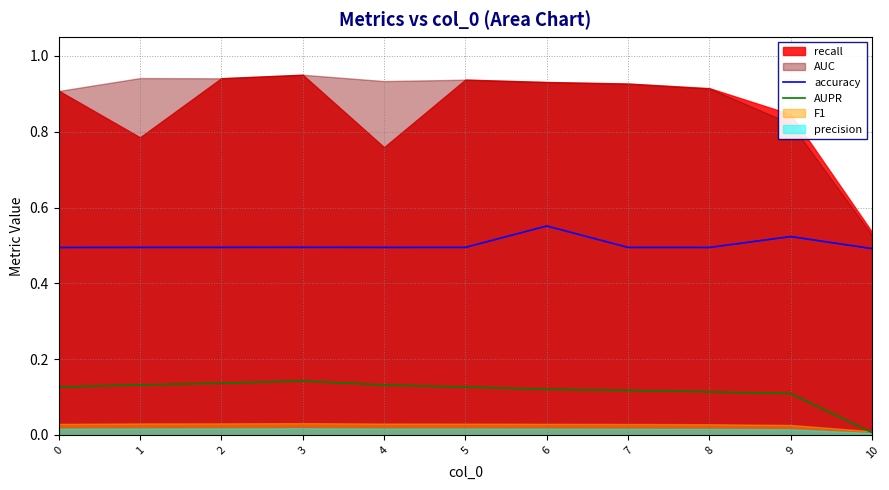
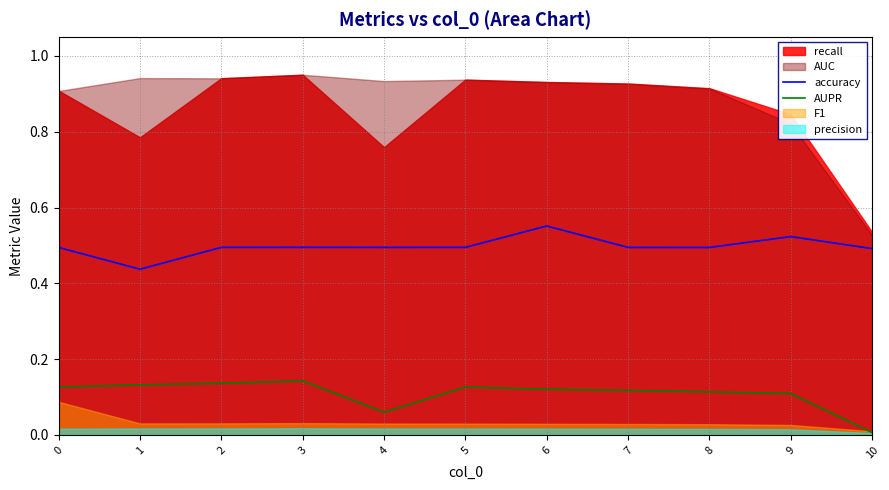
  {
    "accuracy": {
      "0": 0.49,
-     "1": 0.49,
+     "1": 0.44,
      "2": 0.49,
      "3": 0.50,
      "4": 0.49,
      "5": 0.49,
      "6": 0.55,
      "7": 0.49,
      "8": 0.49,
      "9": 0.52,
      "10": 0.49
    },
    "recall": {
      "1": 0.79,
      "4": 0.76,
      "10": 0.54
    },
    "AUPR": {
      "0": 0.13,
      "1": 0.13,
      "2": 0.14,
      "3": 0.14,
-     "4": 0.13,
+     "4": 0.06,
      "5": 0.13,
      "6": 0.12,
      "7": 0.12,
      "8": 0.11,
      "9": 0.11
    },
    "AUC": {
      "1": 0.94,
      "4": 0.93,
      "10": 0.53
    },
    "F1": {
-     "0": 0.03,
+     "0": 0.09,
      "1": 0.03,
      "2": 0.03,
      "3": 0.03,
      "4": 0.03,
      "5": 0.03,
      "6": 0.03,
      "7": 0.03,
      "8": 0.03,
      "9": 0.03
    },
    "precision": {
      "0": 0.02,
      "1": 0.02,
      "2": 0.02,
      "3": 0.02,
      "4": 0.02,
      "5": 0.02,
      "6": 0.02,
      "7": 0.02,
      "8": 0.02,
      "9": 0.02
    }
  }
